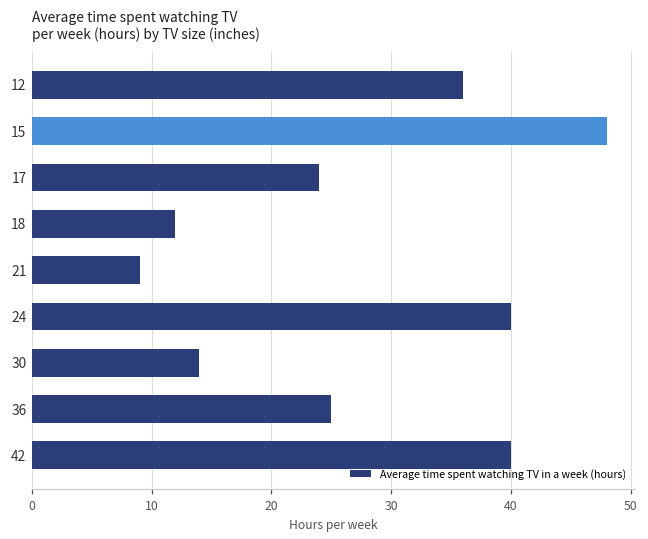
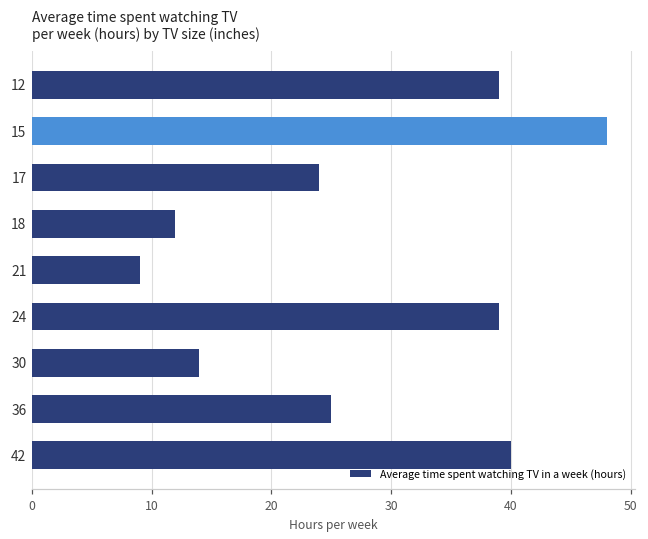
  {
-   "12": 36,
+   "12": 39,
    "15": 48,
    "17": 24,
    "18": 12,
    "21": 9,
-   "24": 40,
+   "24": 39,
    "30": 14,
    "36": 25,
    "42": 40
  }
